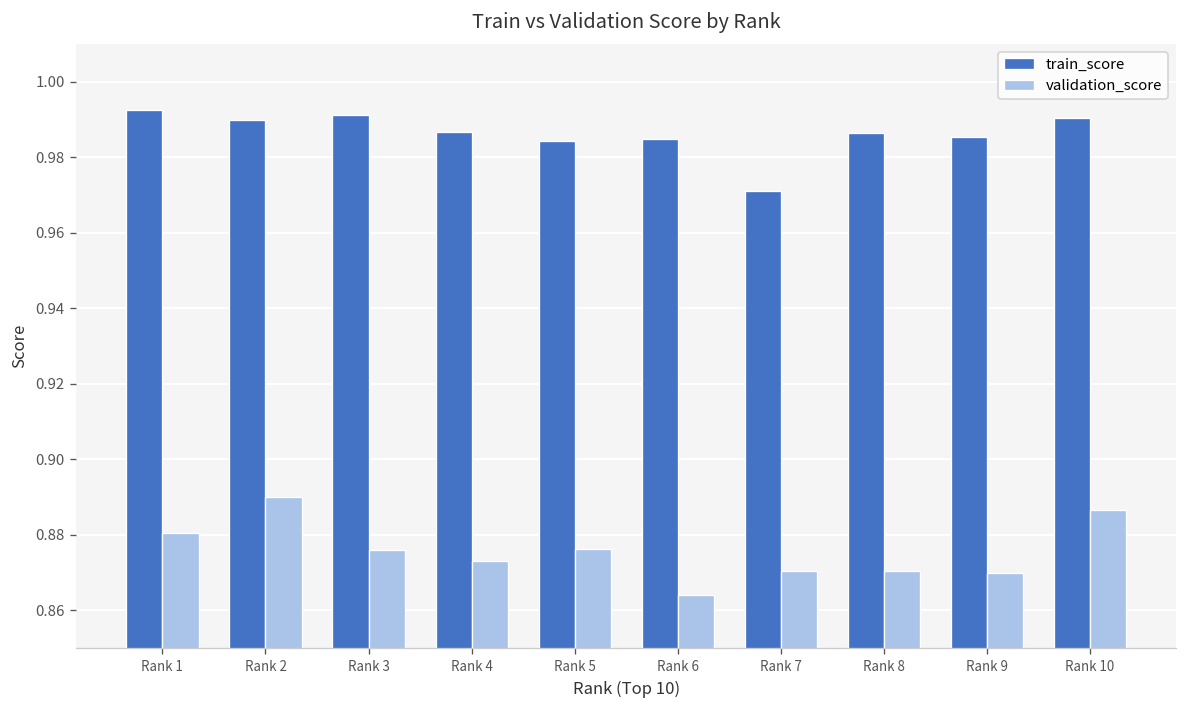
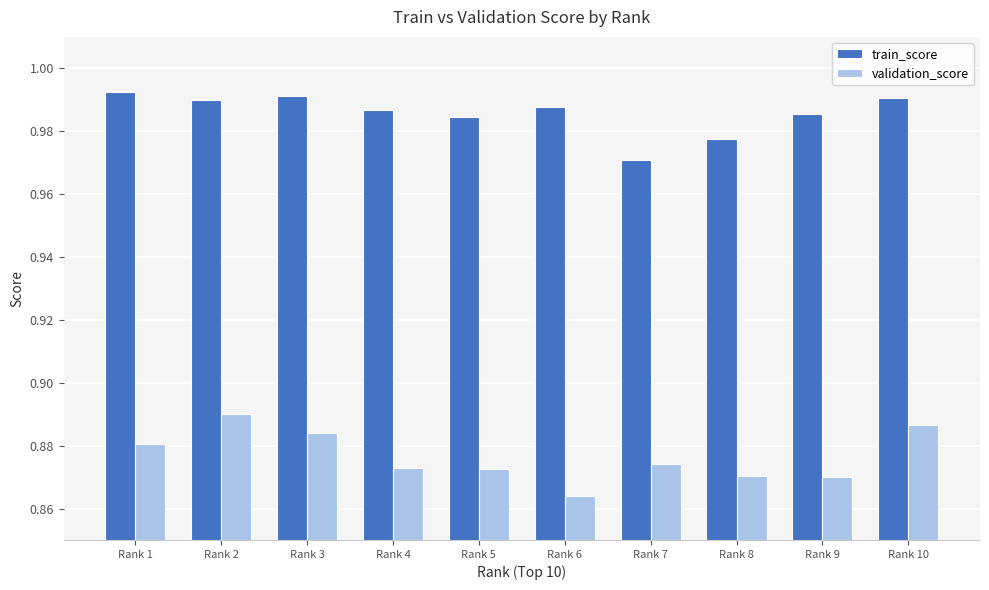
  {
    "train_score": {
      "Rank 1": 0.993,
      "Rank 2": 0.990,
      "Rank 3": 0.991,
      "Rank 4": 0.987,
      "Rank 5": 0.984,
-     "Rank 6": 0.985,
+     "Rank 6": 0.988,
      "Rank 7": 0.971,
-     "Rank 8": 0.986,
+     "Rank 8": 0.977,
      "Rank 9": 0.986,
      "Rank 10": 0.990
    },
    "validation_score": {
      "Rank 1": 0.881,
      "Rank 2": 0.890,
-     "Rank 3": 0.876,
+     "Rank 3": 0.884,
      "Rank 4": 0.873,
-     "Rank 5": 0.876,
+     "Rank 5": 0.873,
      "Rank 6": 0.864,
-     "Rank 7": 0.871,
+     "Rank 7": 0.874,
      "Rank 8": 0.871,
      "Rank 9": 0.870,
      "Rank 10": 0.887
    }
  }
